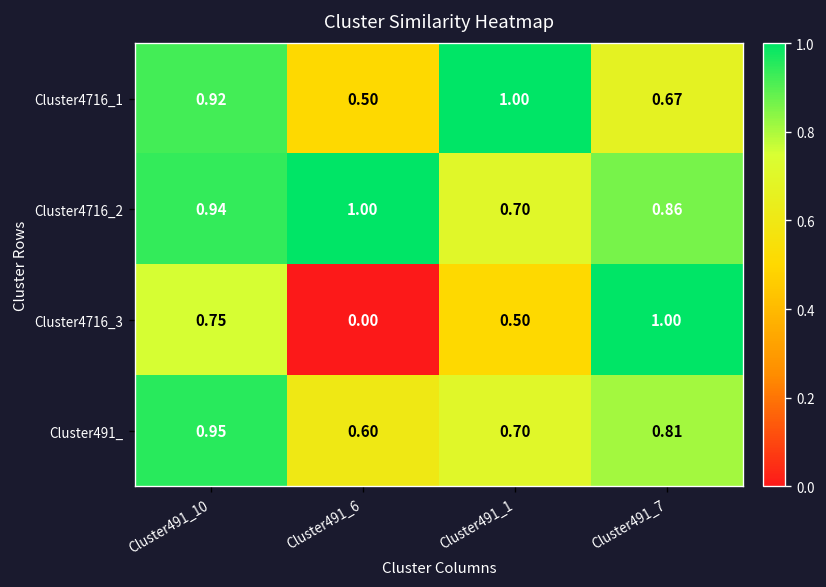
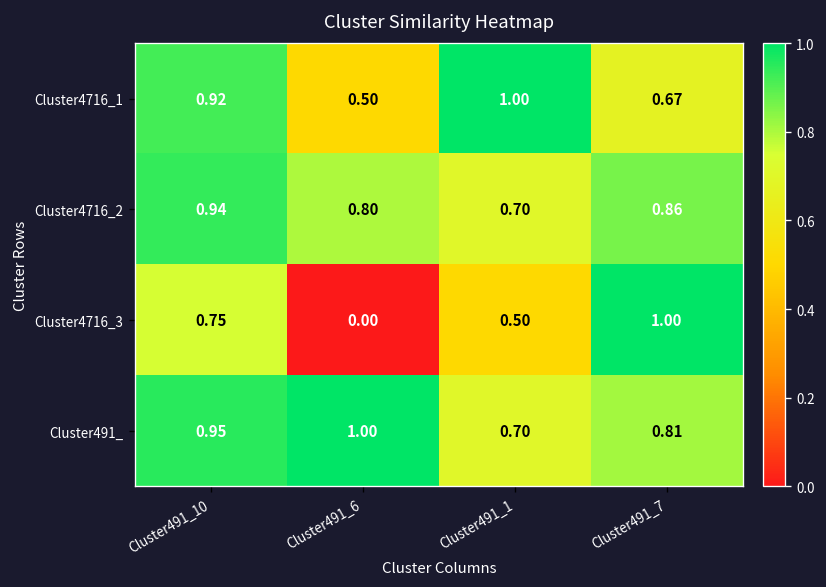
  {
    "Cluster4716_1": {
      "Cluster491_10": 0.92,
      "Cluster491_6": 0.50,
      "Cluster491_1": 1.00,
      "Cluster491_7": 0.67
    },
    "Cluster4716_2": {
      "Cluster491_10": 0.94,
-     "Cluster491_6": 1.00,
+     "Cluster491_6": 0.80,
      "Cluster491_1": 0.70,
      "Cluster491_7": 0.86
    },
    "Cluster4716_3": {
      "Cluster491_10": 0.75,
      "Cluster491_6": 0.00,
      "Cluster491_1": 0.50,
      "Cluster491_7": 1.00
    },
    "Cluster491_": {
      "Cluster491_10": 0.95,
-     "Cluster491_6": 0.60,
+     "Cluster491_6": 1.00,
      "Cluster491_1": 0.70,
      "Cluster491_7": 0.81
    }
  }
